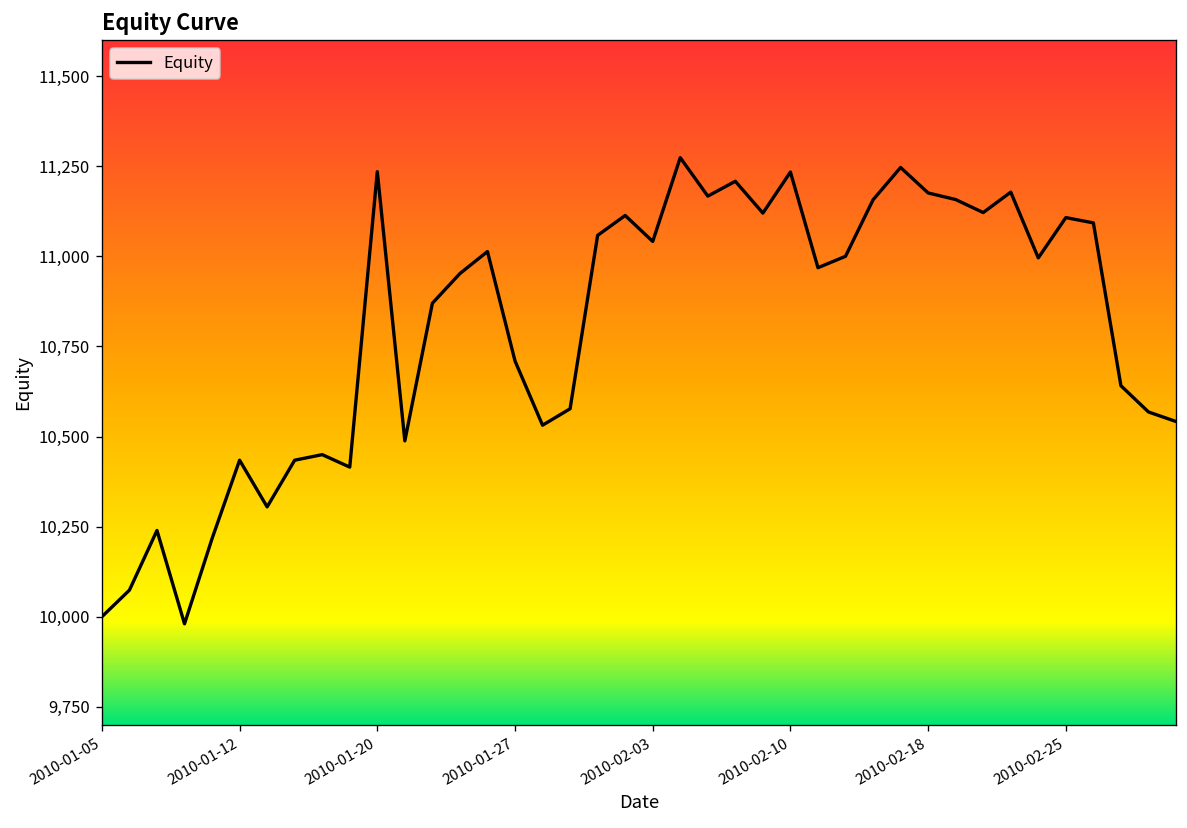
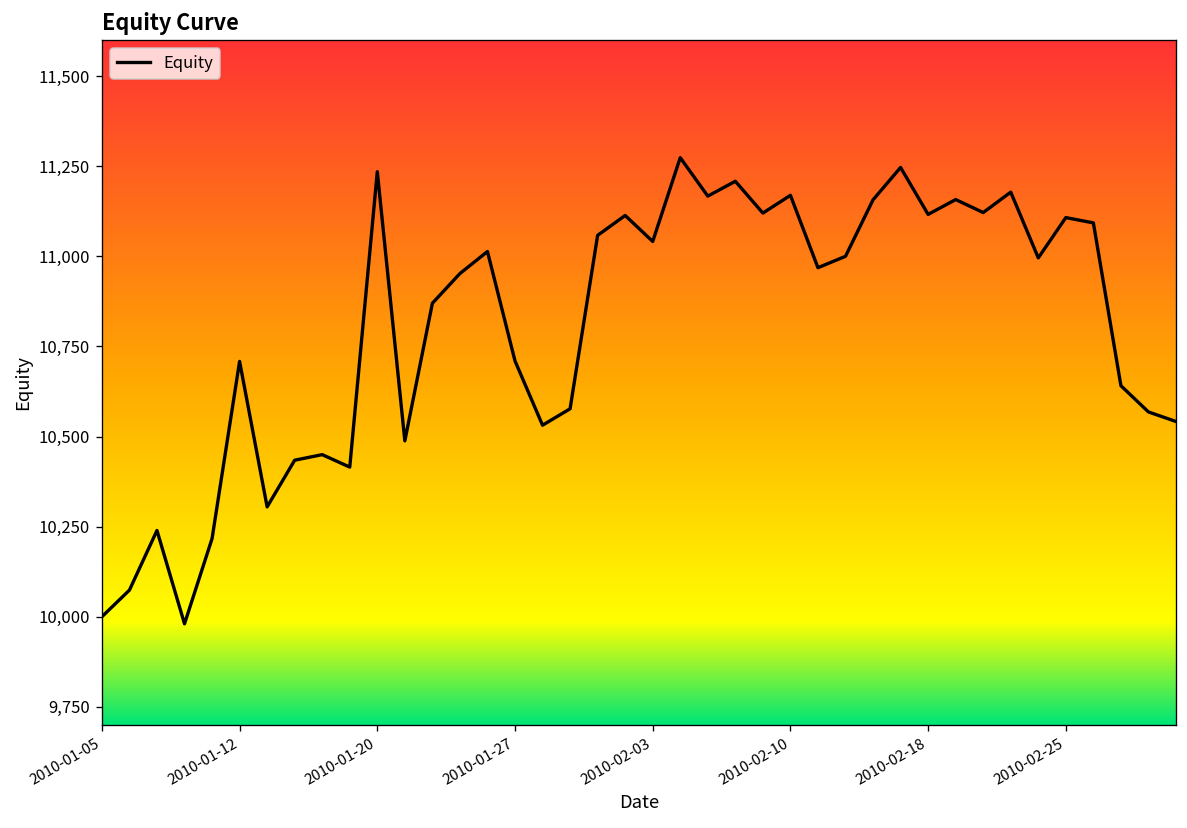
  {
    "2010-01-05": "10,000",
-   "2010-01-12": "10,430",
+   "2010-01-12": "10,710",
    "2010-01-20": "11,230",
    "2010-01-27": "10,710",
    "2010-02-03": "11,040",
-   "2010-02-10": "11,230",
-   "2010-02-18": "11,180",
+   "2010-02-10": "11,170",
+   "2010-02-18": "11,120",
    "2010-02-25": "11,110"
  }
